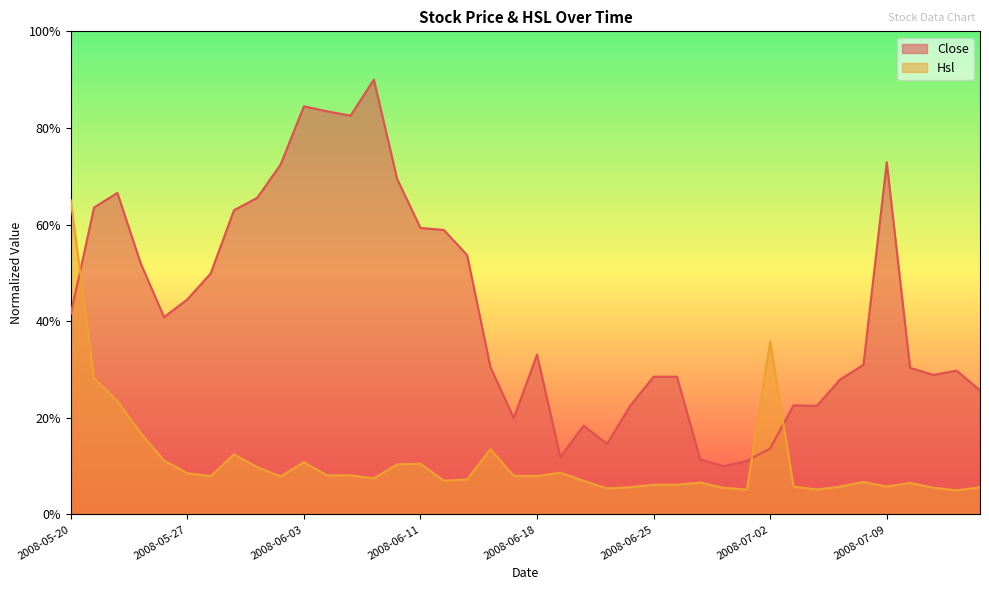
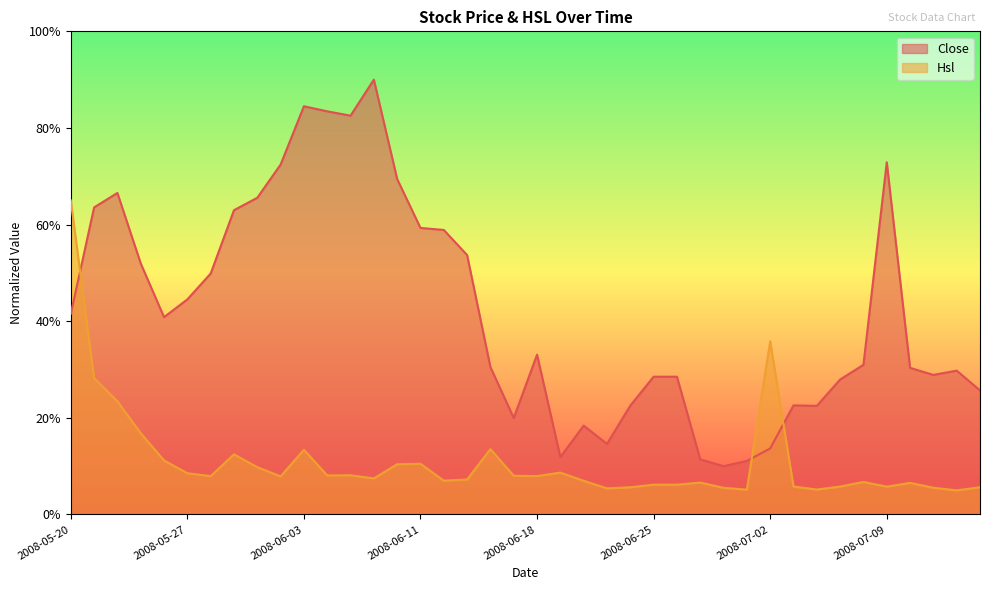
  {
    "Close": {
      "2008-05-20": "42%",
      "2008-05-27": "45%",
      "2008-06-03": "84%",
      "2008-06-11": "59%",
      "2008-06-18": "33%",
      "2008-06-25": "29%",
      "2008-07-02": "14%",
      "2008-07-09": "73%"
    },
    "Hsl": {
      "2008-05-20": "65%",
      "2008-05-27": "9%",
-     "2008-06-03": "11%",
+     "2008-06-03": "13%",
      "2008-06-11": "10%",
      "2008-06-18": "8%",
      "2008-06-25": "6%",
      "2008-07-02": "36%",
      "2008-07-09": "6%"
    }
  }
